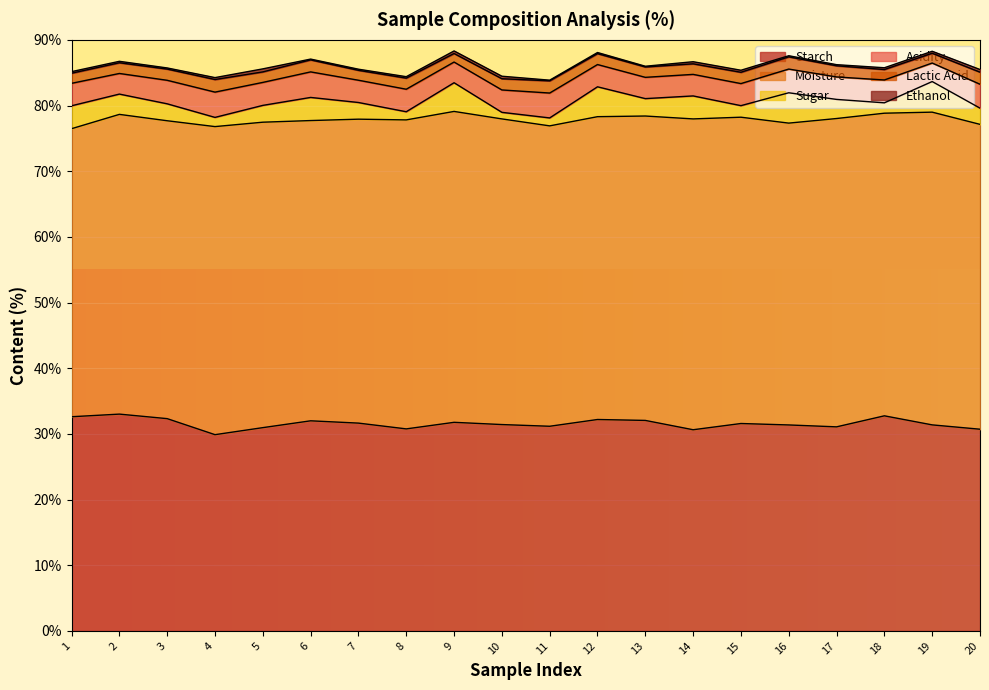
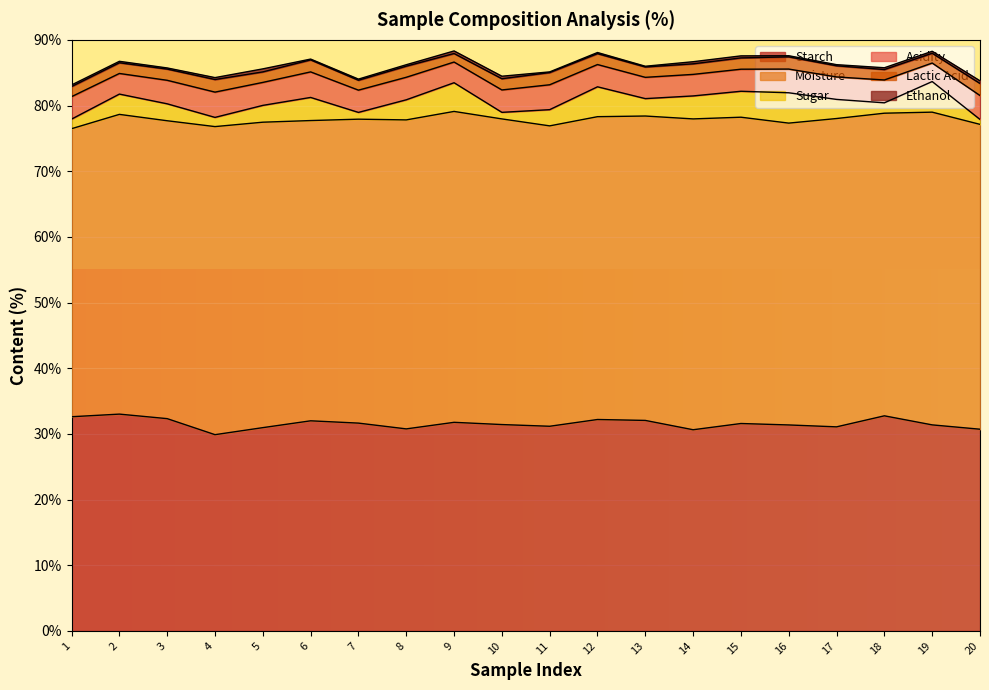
  {
    "Sugar": {
-     "1": "3%",
+     "1": "1%",
      "2": "3%",
      "3": "3%",
      "4": "1%",
      "5": "3%",
      "6": "4%",
-     "7": "3%",
-     "8": "1%",
+     "7": "1%",
+     "8": "3%",
      "9": "4%",
      "10": "1%",
-     "11": "1%",
+     "11": "2%",
      "12": "5%",
      "13": "3%",
      "14": "4%",
-     "15": "2%",
-     "20": "2%"
+     "15": "4%",
+     "20": "1%"
    }
  }
